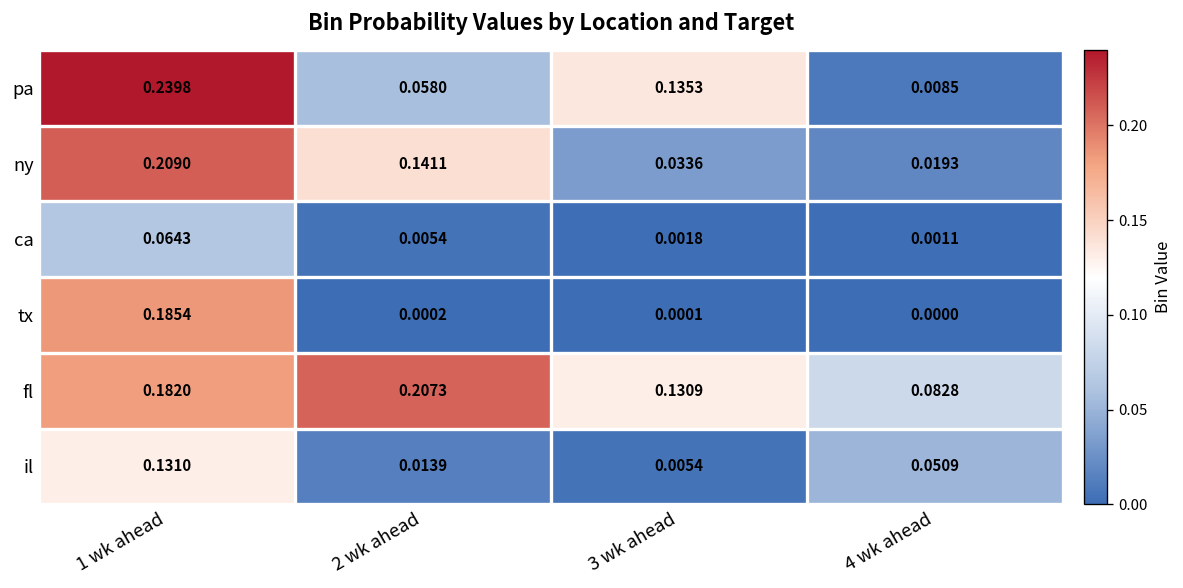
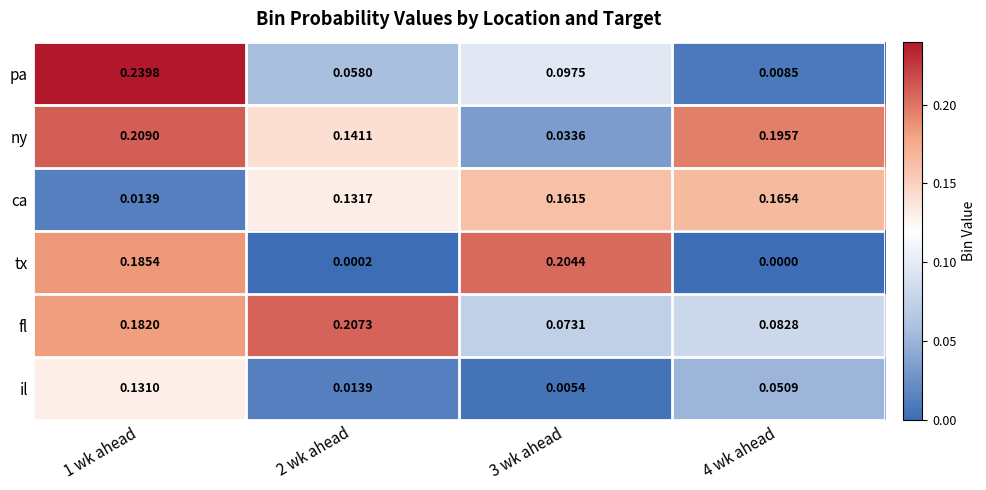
  {
    "pa": {
      "1 wk ahead": 0.2398,
      "2 wk ahead": 0.0580,
-     "3 wk ahead": 0.1353,
+     "3 wk ahead": 0.0975,
      "4 wk ahead": 0.0085
    },
    "ny": {
      "1 wk ahead": 0.2090,
      "2 wk ahead": 0.1411,
      "3 wk ahead": 0.0336,
-     "4 wk ahead": 0.0193
+     "4 wk ahead": 0.1957
    },
    "ca": {
-     "1 wk ahead": 0.0643,
-     "2 wk ahead": 0.0054,
-     "3 wk ahead": 0.0018,
-     "4 wk ahead": 0.0011
+     "1 wk ahead": 0.0139,
+     "2 wk ahead": 0.1317,
+     "3 wk ahead": 0.1615,
+     "4 wk ahead": 0.1654
    },
    "tx": {
      "1 wk ahead": 0.1854,
      "2 wk ahead": 0.0002,
-     "3 wk ahead": 0.0001,
+     "3 wk ahead": 0.2044,
      "4 wk ahead": 0.0000
    },
    "fl": {
      "1 wk ahead": 0.1820,
      "2 wk ahead": 0.2073,
-     "3 wk ahead": 0.1309,
+     "3 wk ahead": 0.0731,
      "4 wk ahead": 0.0828
    },
    "il": {
      "1 wk ahead": 0.1310,
      "2 wk ahead": 0.0139,
      "3 wk ahead": 0.0054,
      "4 wk ahead": 0.0509
    }
  }
